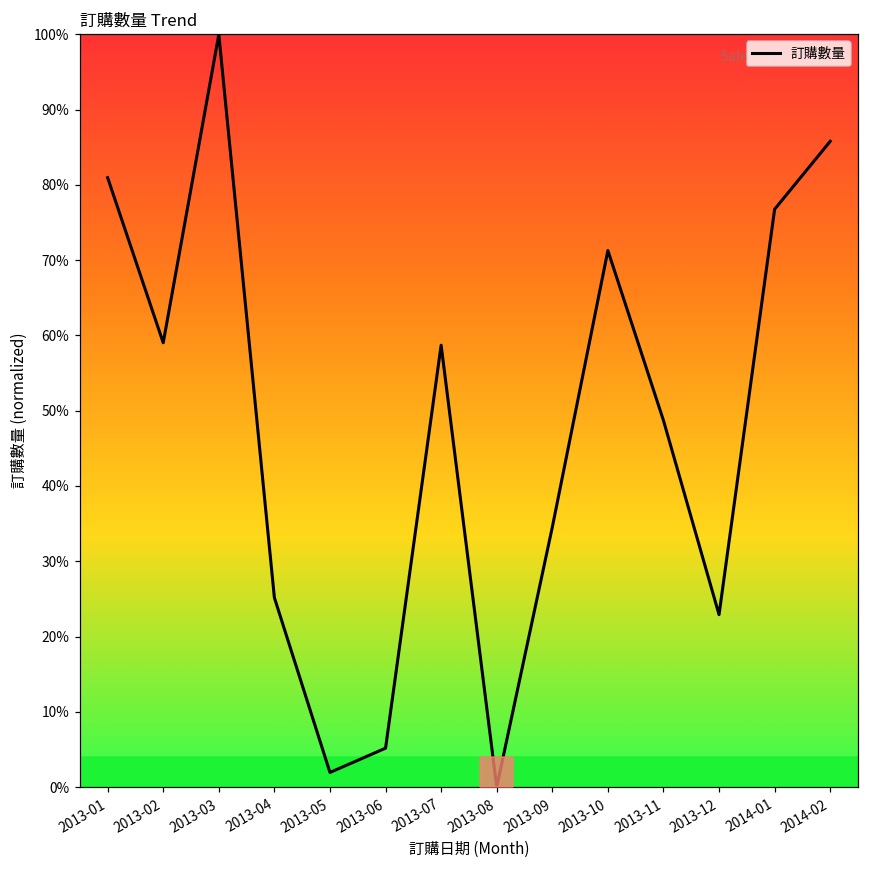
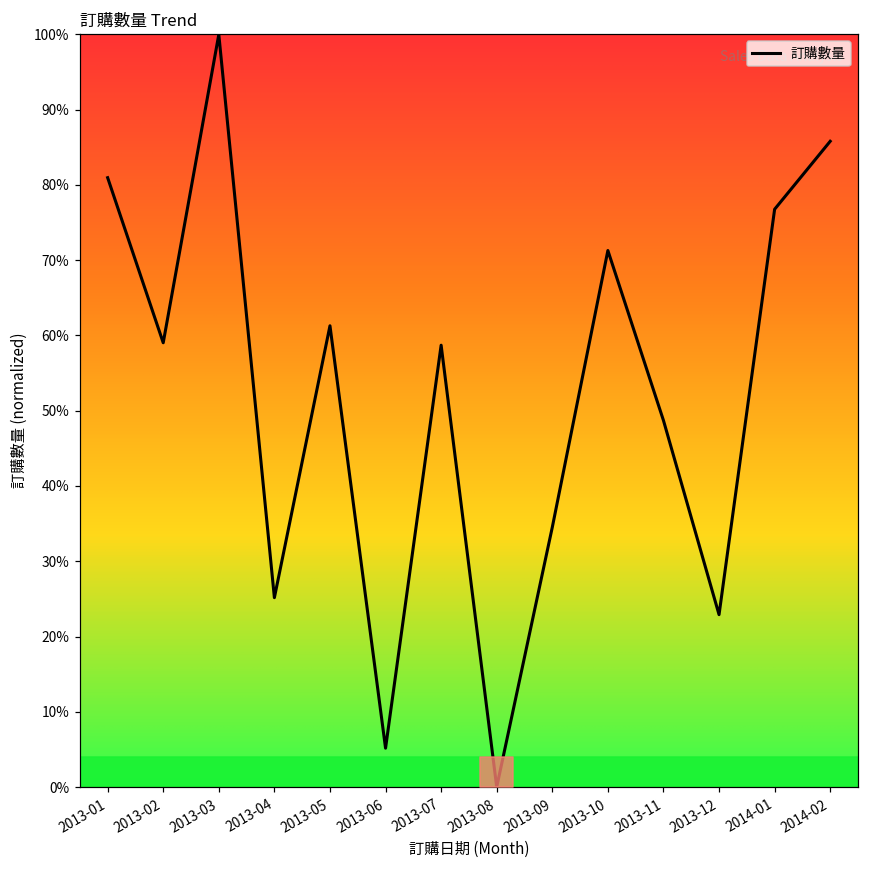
  {
    "訂購數量": {
      "2013-01": "81%",
      "2013-02": "59%",
      "2013-03": "100%",
      "2013-04": "25%",
-     "2013-05": "2%",
+     "2013-05": "61%",
      "2013-06": "5%",
      "2013-07": "59%",
      "2013-08": "0%",
      "2013-09": "35%",
      "2013-10": "71%",
      "2013-11": "49%",
      "2013-12": "23%",
      "2014-01": "77%",
      "2014-02": "86%"
    }
  }
